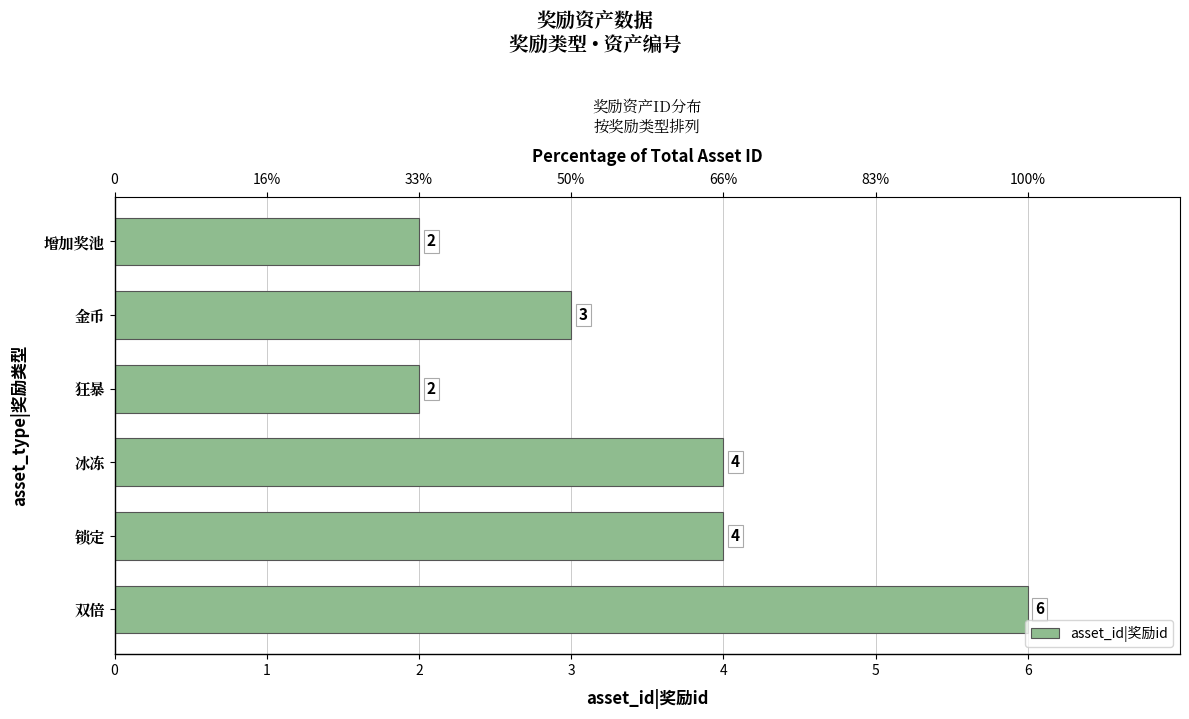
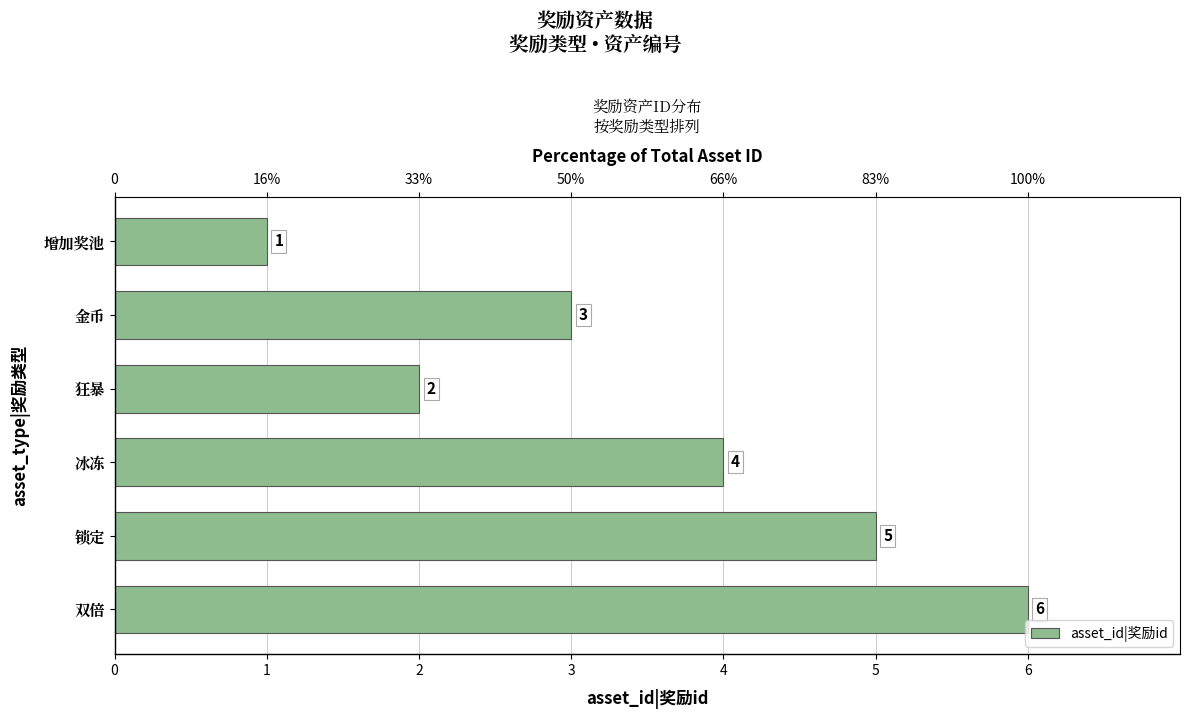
  {
-   "增加奖池": 2,
-   "锁定": 4
+   "增加奖池": 1,
+   "锁定": 5
  }
